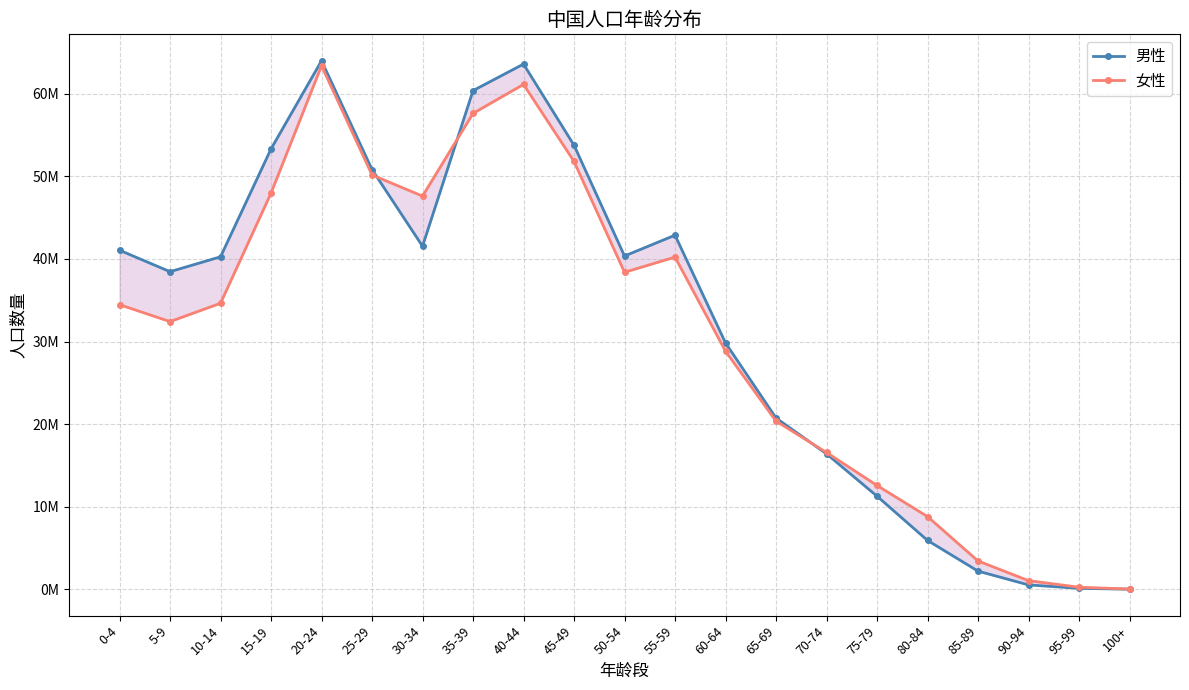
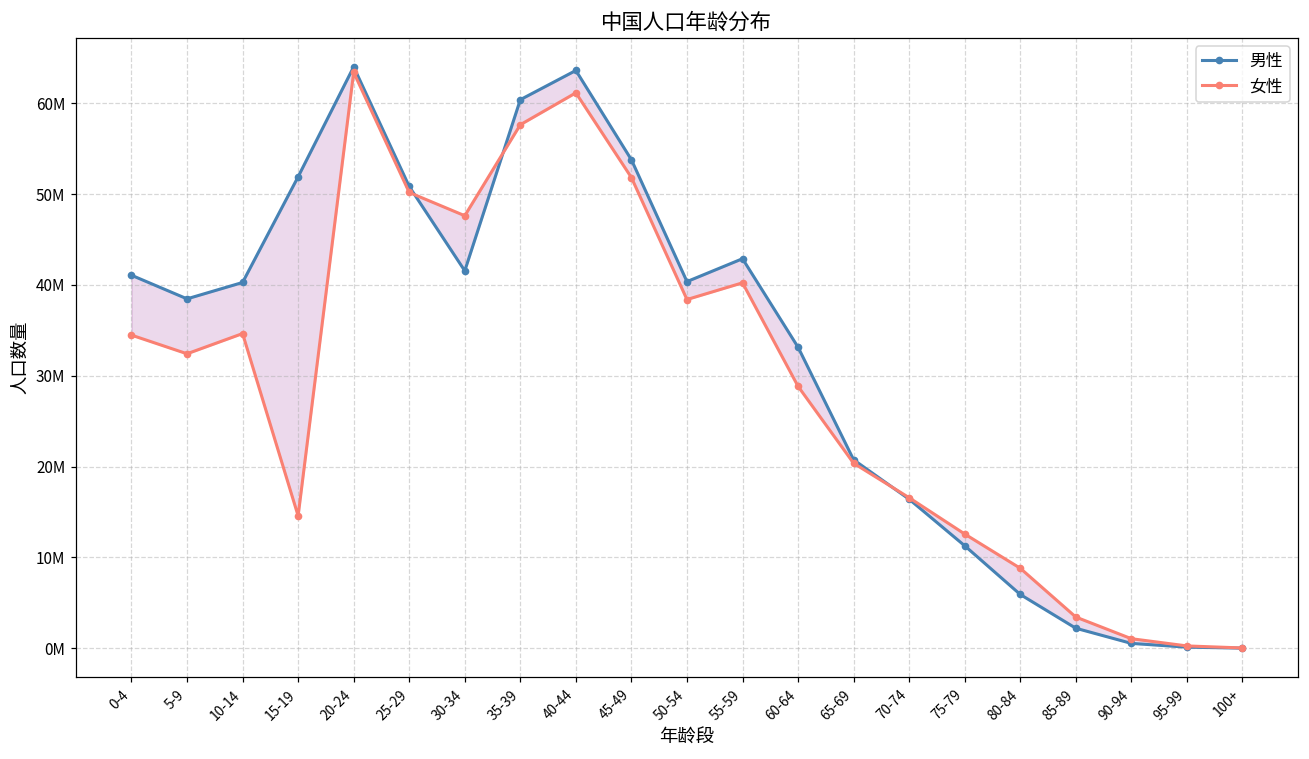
  {
    "男性": {
-     "15-19": 53000000,
+     "15-19": 52000000,
      "30-34": 42000000,
-     "60-64": 30000000,
+     "60-64": 33000000,
      "75-79": 11000000,
      "80-84": 6000000,
      "85-89": 2000000,
      "90-94": 1000000
    },
    "女性": {
      "0-4": 34000000,
      "5-9": 32000000,
      "10-14": 35000000,
-     "15-19": 48000000,
+     "15-19": 15000000,
      "20-24": 63000000,
      "25-29": 50000000,
      "35-39": 58000000,
      "40-44": 61000000,
      "45-49": 52000000,
      "50-54": 38000000,
      "55-59": 40000000,
      "60-64": 29000000,
      "65-69": 20000000
    }
  }
